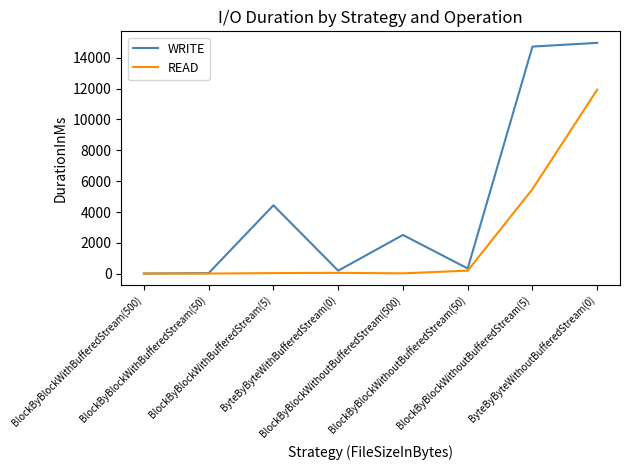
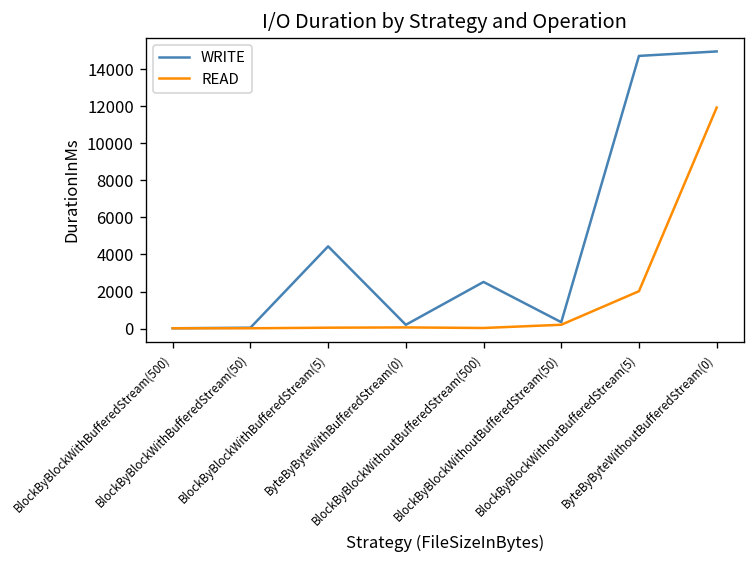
  {
    "WRITE": {
      "BlockByBlockWithBufferedStream(5)": 4400,
      "BlockByBlockWithoutBufferedStream(500)": 2500,
      "BlockByBlockWithoutBufferedStream(5)": 14700,
      "ByteByByteWithoutBufferedStream(0)": 15000
    },
    "READ": {
      "BlockByBlockWithBufferedStream(5)": 0,
      "BlockByBlockWithoutBufferedStream(500)": 0,
-     "BlockByBlockWithoutBufferedStream(5)": 5500,
+     "BlockByBlockWithoutBufferedStream(5)": 2000,
      "ByteByByteWithoutBufferedStream(0)": 11900
    }
  }
